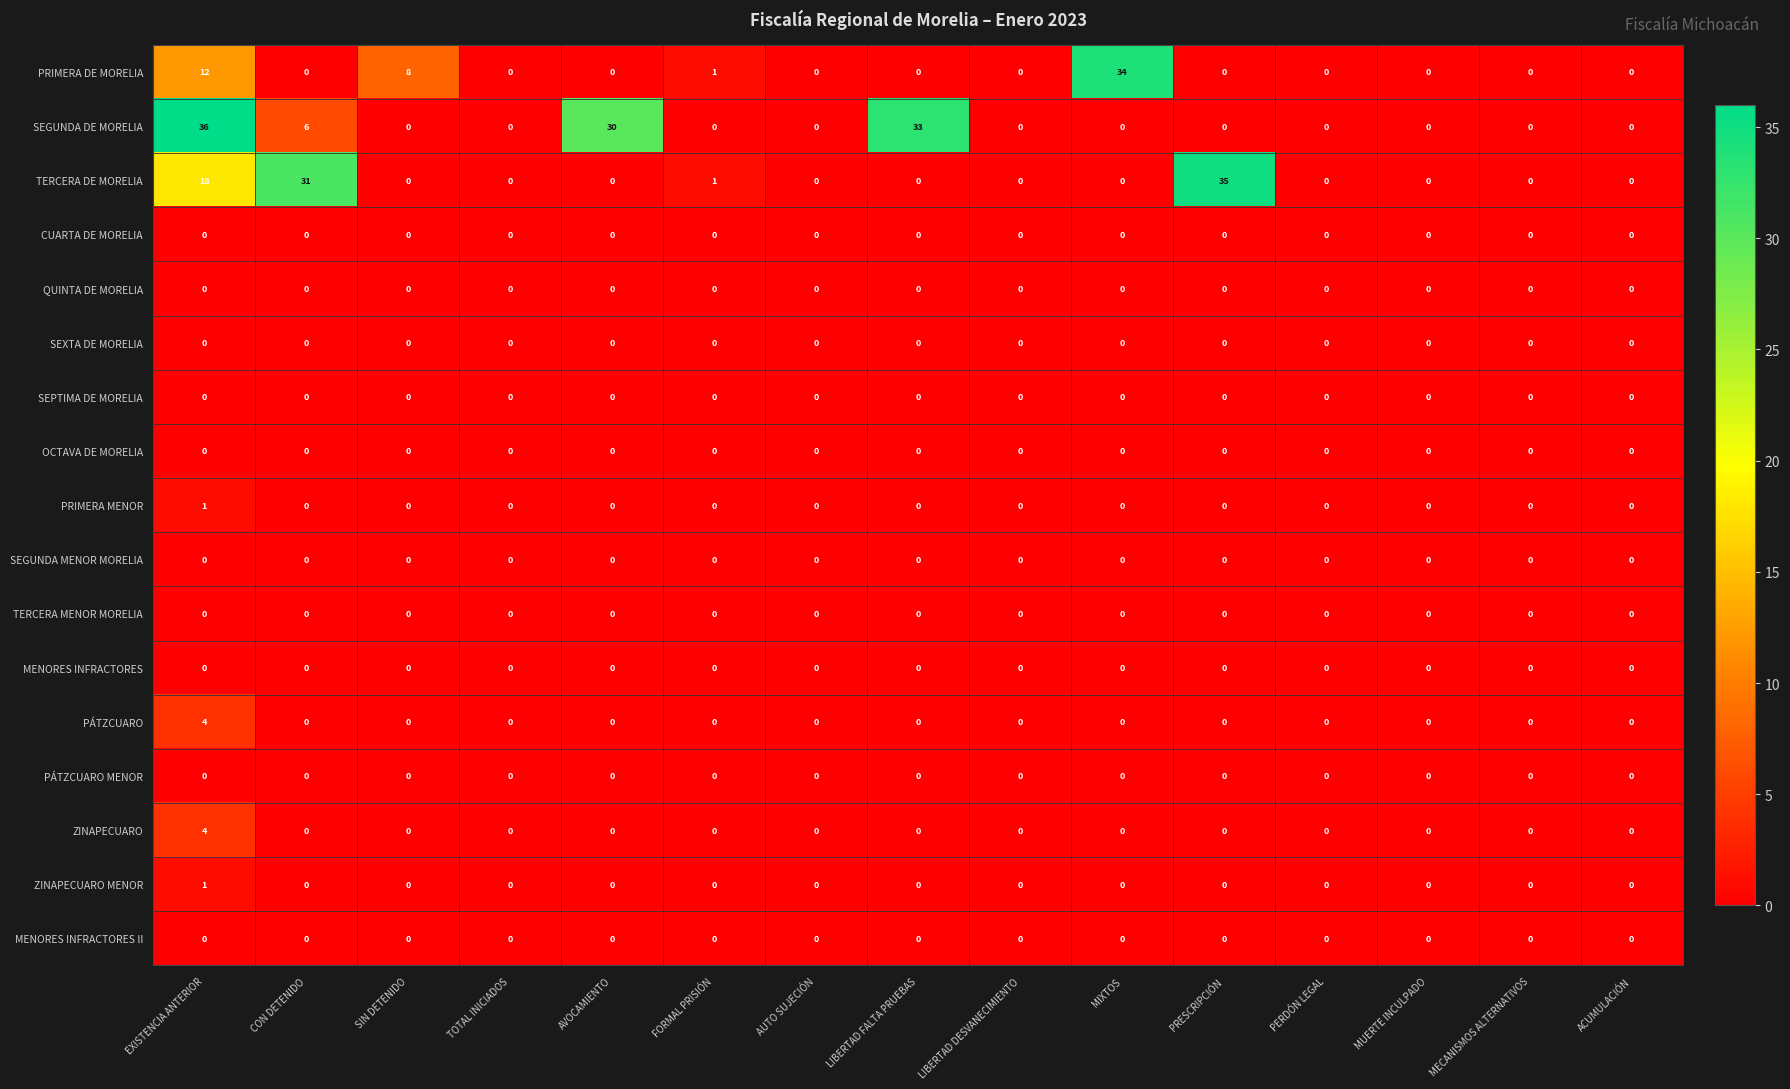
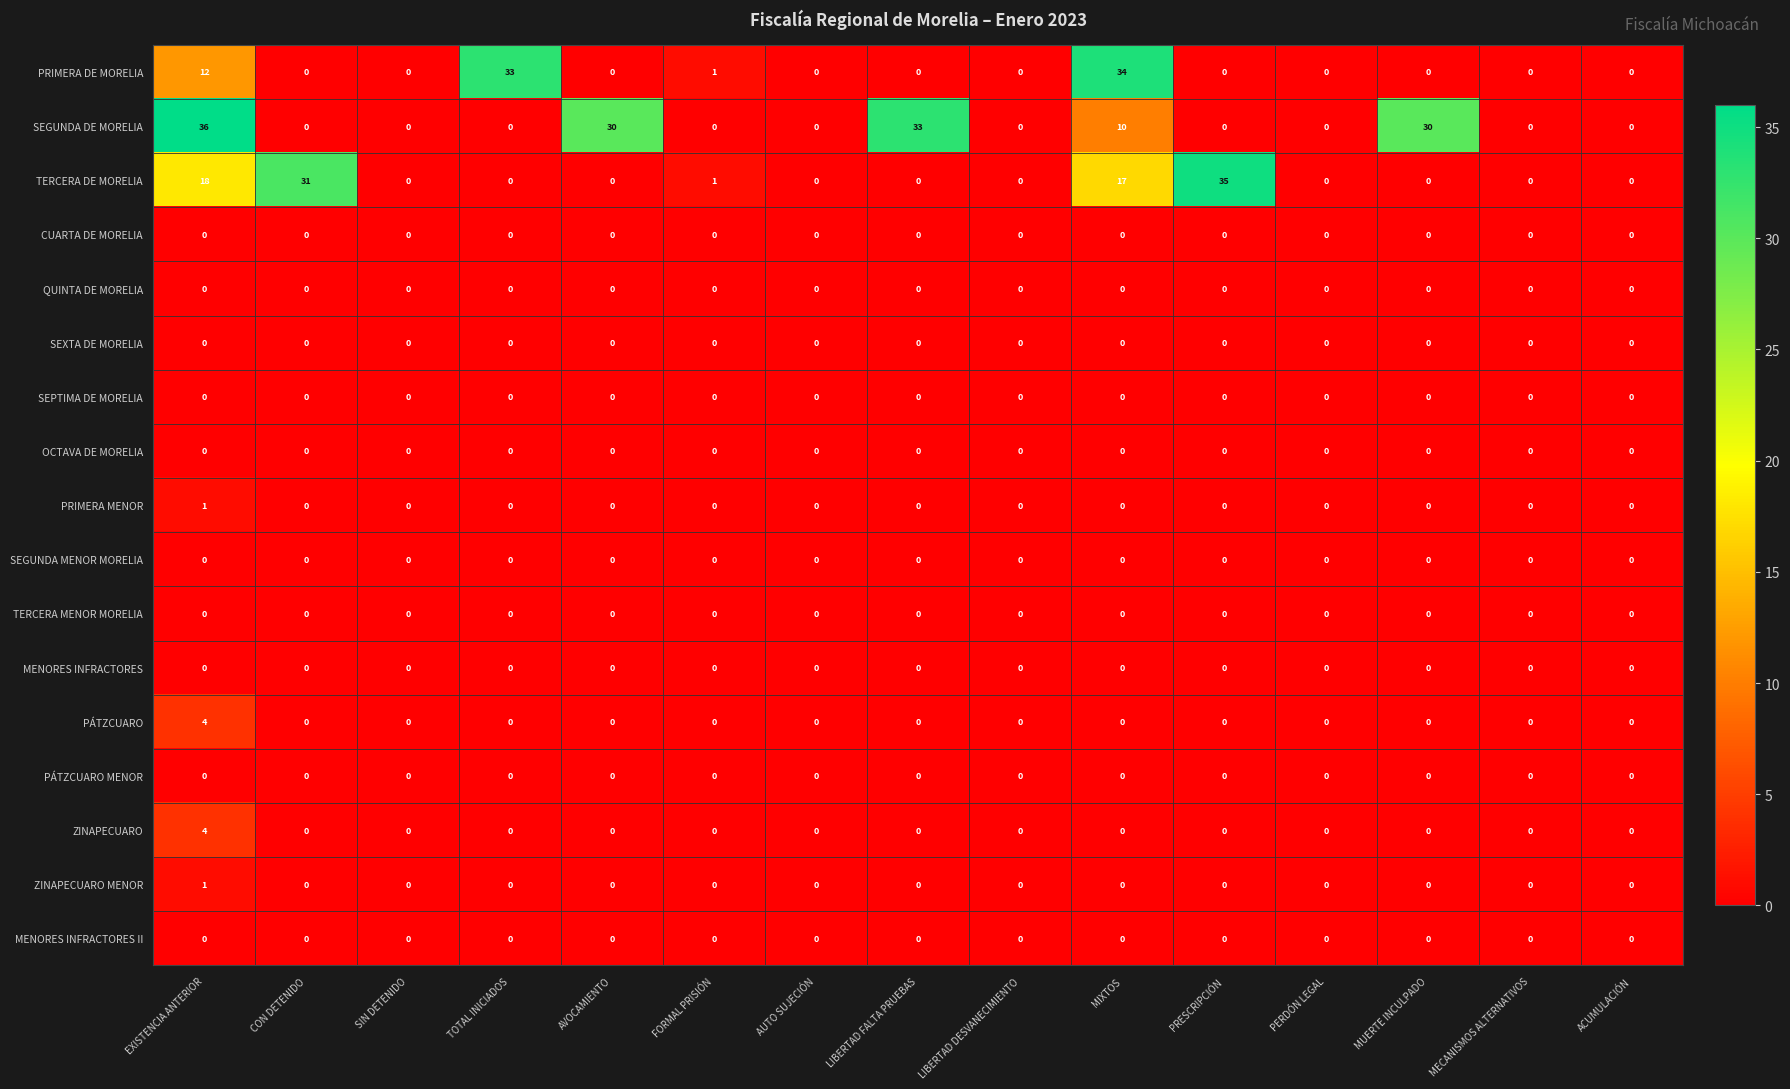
  {
    "PRIMERA DE MORELIA": {
      "EXISTENCIA ANTERIOR": 12,
      "CON DETENIDO": 0,
-     "SIN DETENIDO": 8,
-     "TOTAL INICIADOS": 0,
+     "SIN DETENIDO": 0,
+     "TOTAL INICIADOS": 33,
      "AVOCAMIENTO": 0,
      "FORMAL PRISIÓN": 1,
      "AUTO SUJECIÓN": 0,
      "LIBERTAD FALTA PRUEBAS": 0,
      "LIBERTAD DESVANECIMIENTO": 0,
      "MIXTOS": 34,
      "PRESCRIPCIÓN": 0,
      "PERDÓN LEGAL": 0,
      "MUERTE INCULPADO": 0,
      "MECANISMOS ALTERNATIVOS": 0,
      "ACUMULACIÓN": 0
    },
    "SEGUNDA DE MORELIA": {
      "EXISTENCIA ANTERIOR": 36,
-     "CON DETENIDO": 6,
+     "CON DETENIDO": 0,
      "SIN DETENIDO": 0,
      "TOTAL INICIADOS": 0,
      "AVOCAMIENTO": 30,
      "FORMAL PRISIÓN": 0,
      "AUTO SUJECIÓN": 0,
      "LIBERTAD FALTA PRUEBAS": 33,
      "LIBERTAD DESVANECIMIENTO": 0,
-     "MIXTOS": 0,
+     "MIXTOS": 10,
      "PRESCRIPCIÓN": 0,
      "PERDÓN LEGAL": 0,
-     "MUERTE INCULPADO": 0,
+     "MUERTE INCULPADO": 30,
      "MECANISMOS ALTERNATIVOS": 0,
      "ACUMULACIÓN": 0
    },
    "TERCERA DE MORELIA": {
      "EXISTENCIA ANTERIOR": 18,
      "CON DETENIDO": 31,
      "SIN DETENIDO": 0,
      "TOTAL INICIADOS": 0,
      "AVOCAMIENTO": 0,
      "FORMAL PRISIÓN": 1,
      "AUTO SUJECIÓN": 0,
      "LIBERTAD FALTA PRUEBAS": 0,
      "LIBERTAD DESVANECIMIENTO": 0,
-     "MIXTOS": 0,
+     "MIXTOS": 17,
      "PRESCRIPCIÓN": 35,
      "PERDÓN LEGAL": 0,
      "MUERTE INCULPADO": 0,
      "MECANISMOS ALTERNATIVOS": 0,
      "ACUMULACIÓN": 0
    }
  }
